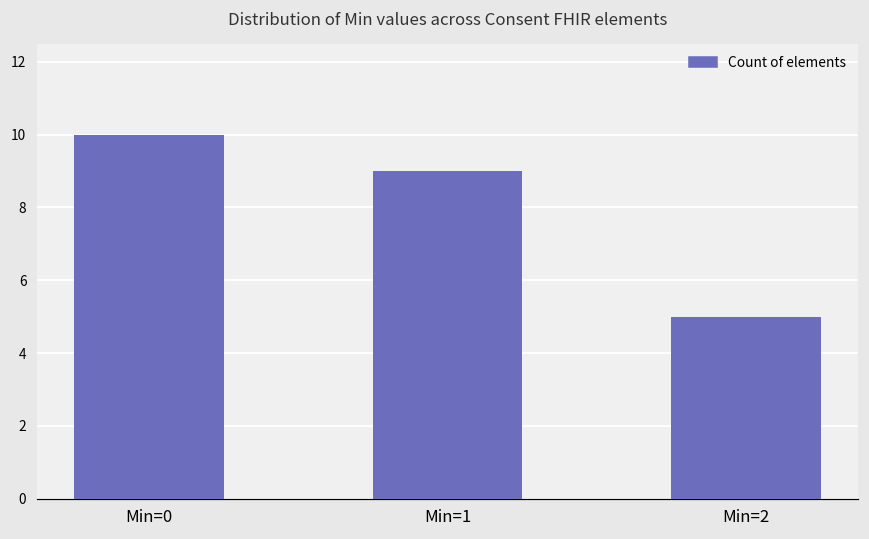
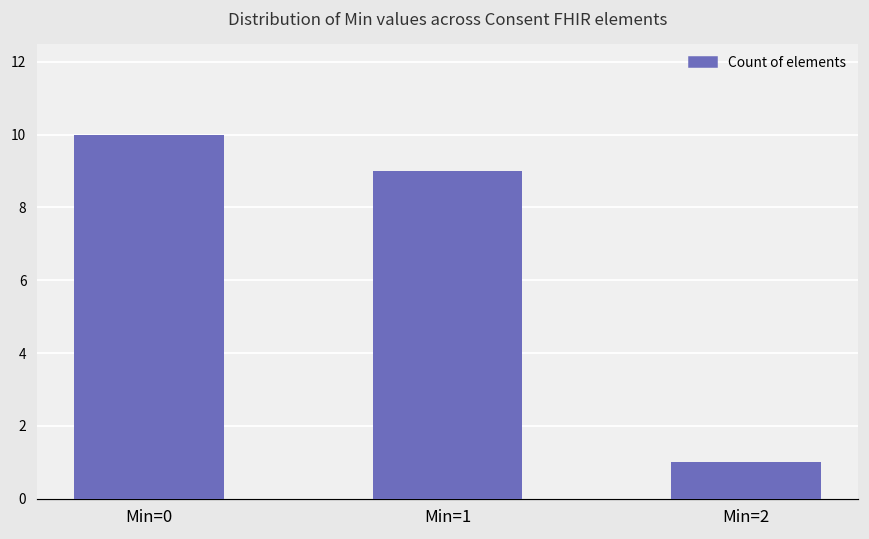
  {
    "Min=0": 10,
    "Min=1": 9,
-   "Min=2": 5
+   "Min=2": 1
  }
